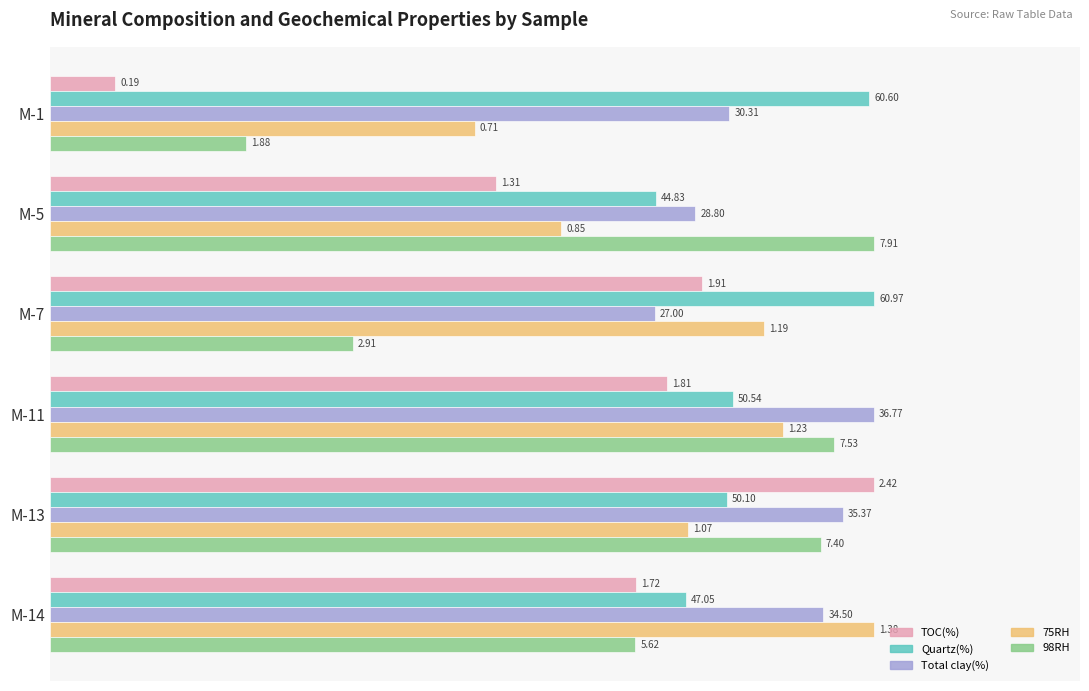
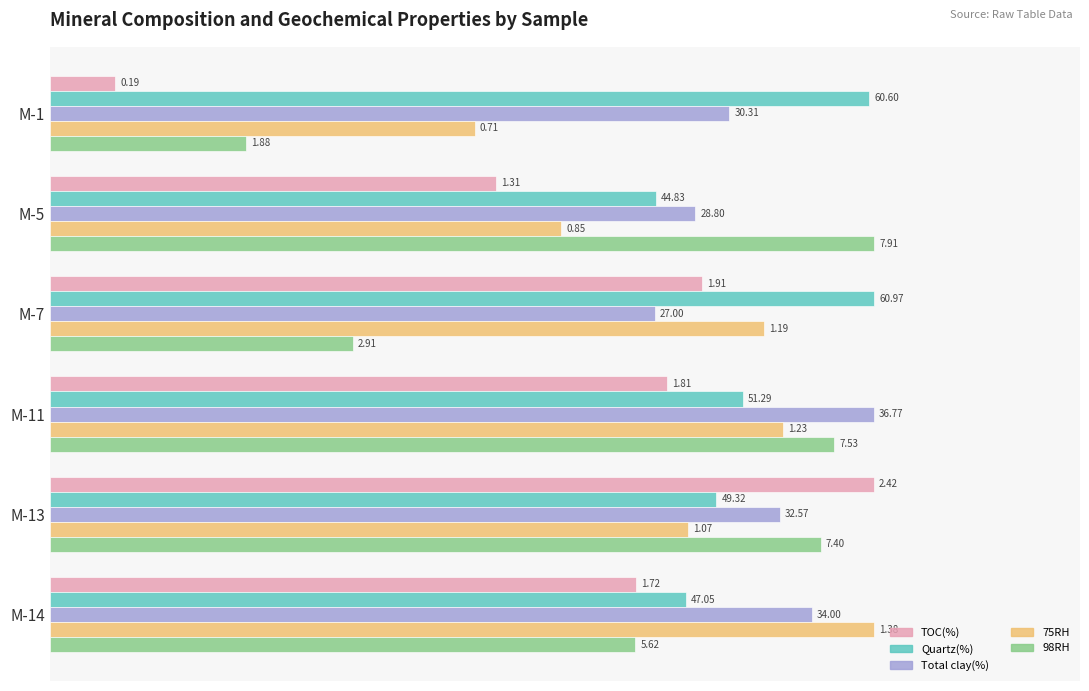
  {
    "Quartz(%)": {
-     "M-11": 50.54,
-     "M-13": 50.10
+     "M-11": 51.29,
+     "M-13": 49.32
    },
    "Total clay(%)": {
-     "M-13": 35.37,
-     "M-14": 34.50
+     "M-13": 32.57,
+     "M-14": 34.00
    }
  }
